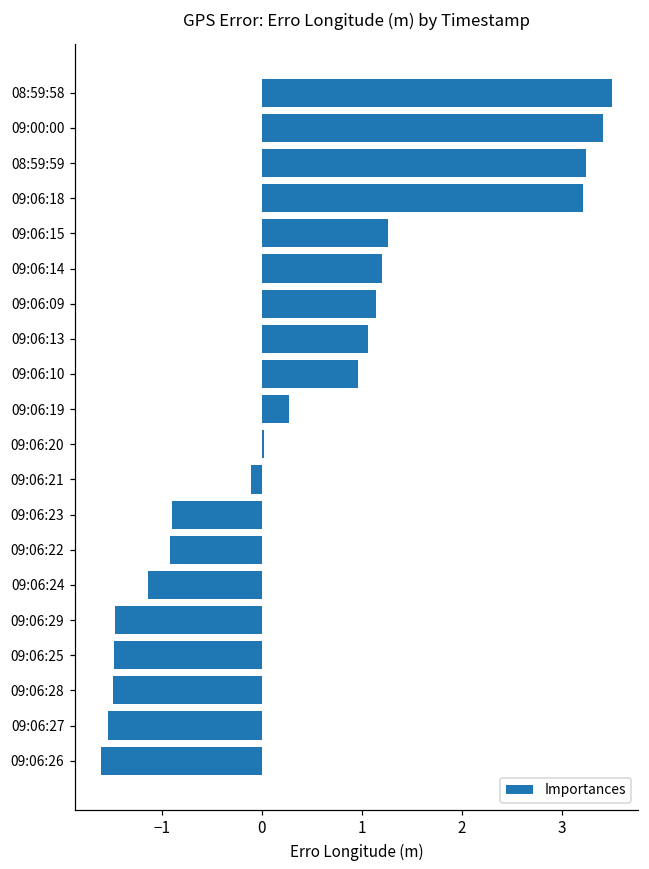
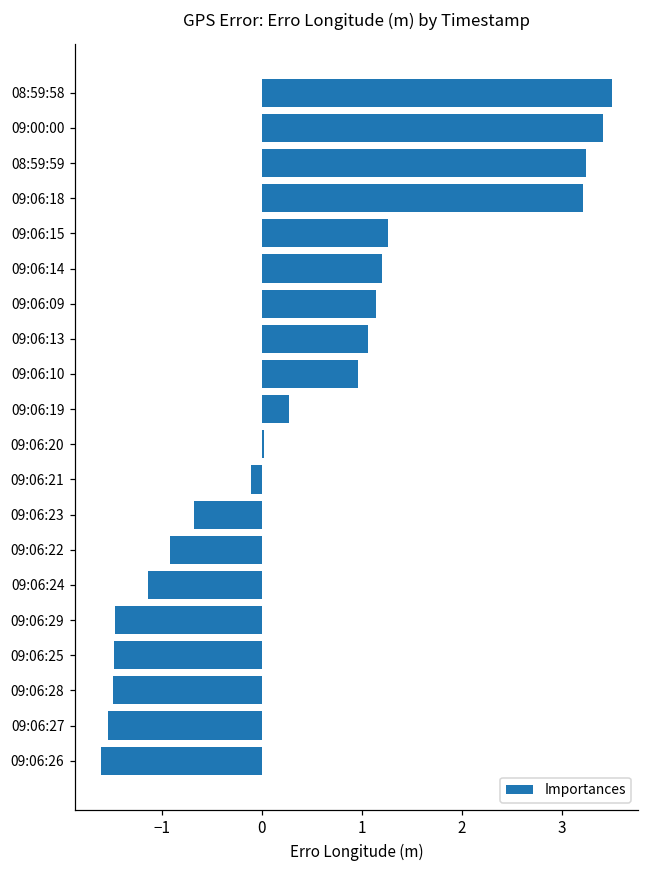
  {
    "08:59:58": 3.5,
    "09:00:00": 3.4,
    "08:59:59": 3.2,
    "09:06:18": 3.2,
    "09:06:15": 1.3,
    "09:06:14": 1.2,
    "09:06:09": 1.1,
    "09:06:13": 1.1,
    "09:06:10": 1.0,
    "09:06:19": 0.3,
    "09:06:21": -0.1,
-   "09:06:23": -0.9,
+   "09:06:23": -0.7,
    "09:06:22": -0.9,
    "09:06:24": -1.1,
    "09:06:29": -1.5,
    "09:06:25": -1.5,
    "09:06:28": -1.5,
    "09:06:27": -1.5,
    "09:06:26": -1.6
  }
